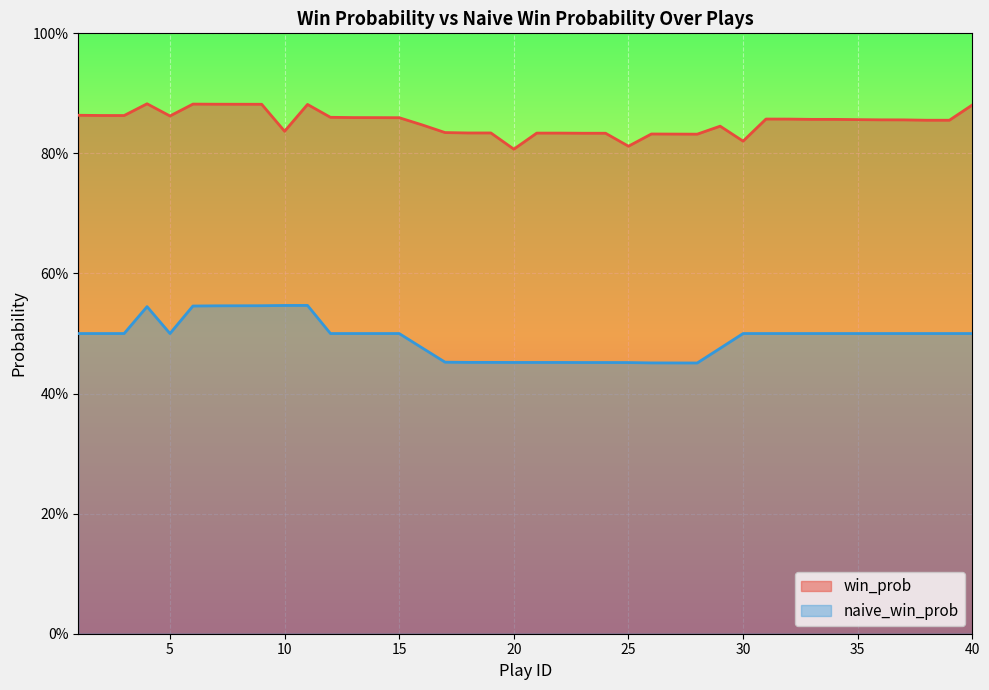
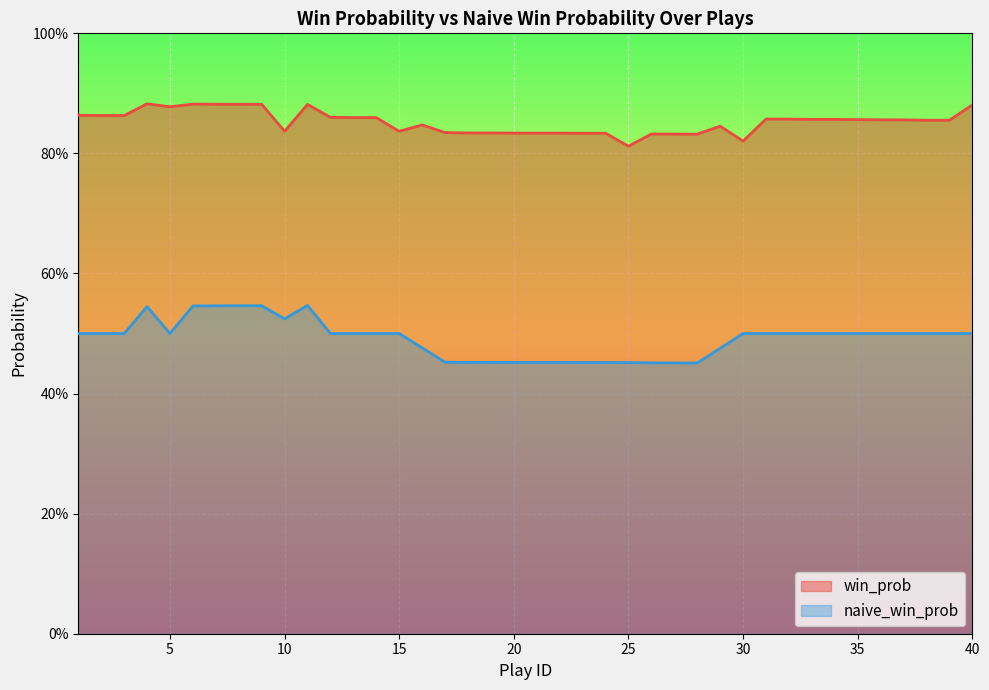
  {
    "win_prob": {
-     "5": "86%",
+     "5": "88%",
      "10": "84%",
-     "15": "86%",
-     "20": "81%",
+     "15": "84%",
+     "20": "83%",
      "25": "81%",
      "30": "82%",
      "35": "86%",
      "40": "88%"
    },
    "naive_win_prob": {
      "5": "50%",
-     "10": "55%",
+     "10": "52%",
      "15": "50%",
      "20": "45%",
      "25": "45%",
      "30": "50%",
      "35": "50%",
      "40": "50%"
    }
  }
